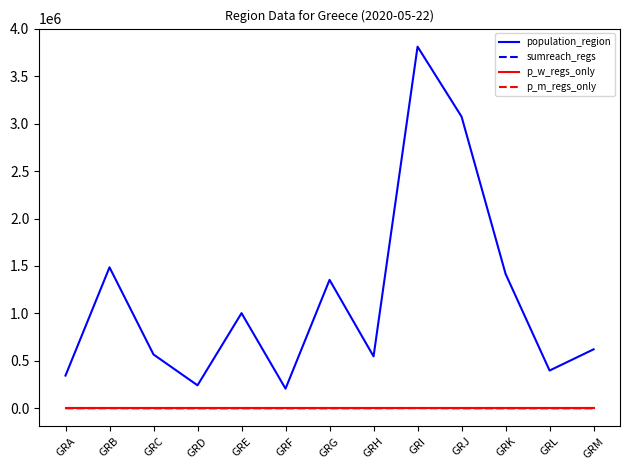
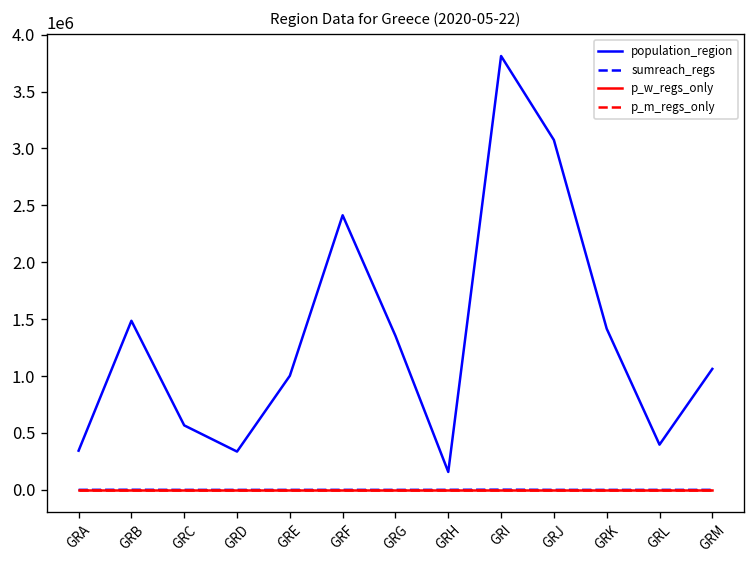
  {
    "population_region": {
      "GRA": 300000,
      "GRB": 1500000,
      "GRC": 600000,
-     "GRD": 200000,
+     "GRD": 300000,
      "GRE": 1000000,
-     "GRF": 200000,
+     "GRF": 2400000,
      "GRG": 1400000,
-     "GRH": 500000,
+     "GRH": 200000,
      "GRI": 3800000,
      "GRJ": 3100000,
      "GRK": 1400000,
      "GRL": 400000,
-     "GRM": 600000
+     "GRM": 1100000
    },
    "p_m_regs_only": {
      "GRA": 0,
      "GRB": 0,
      "GRC": 0,
      "GRD": 0,
      "GRE": 0,
      "GRF": 0,
      "GRG": 0,
      "GRH": 0,
      "GRI": 0,
      "GRJ": 0,
      "GRK": 0,
      "GRL": 0,
      "GRM": 0
    }
  }
